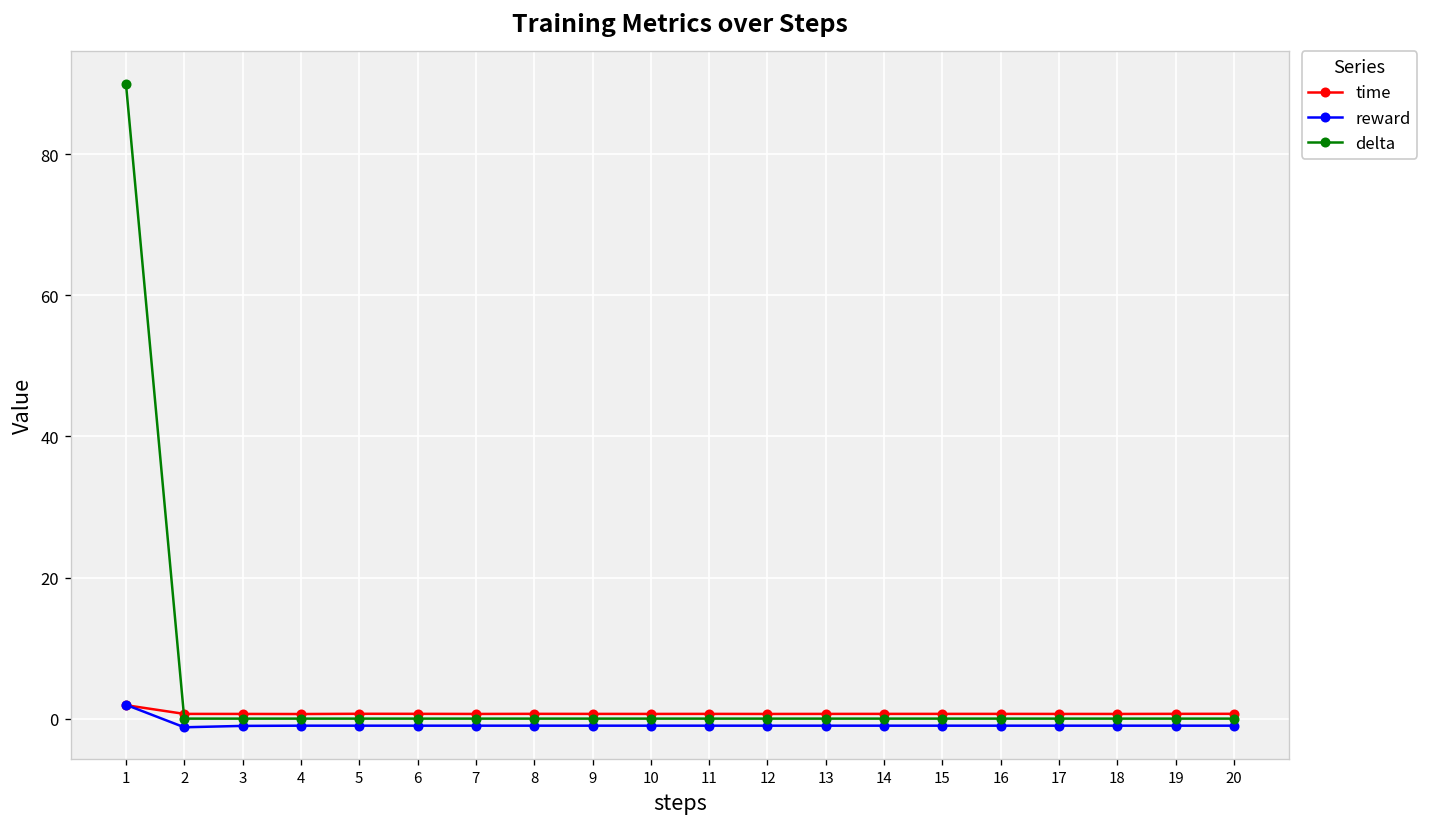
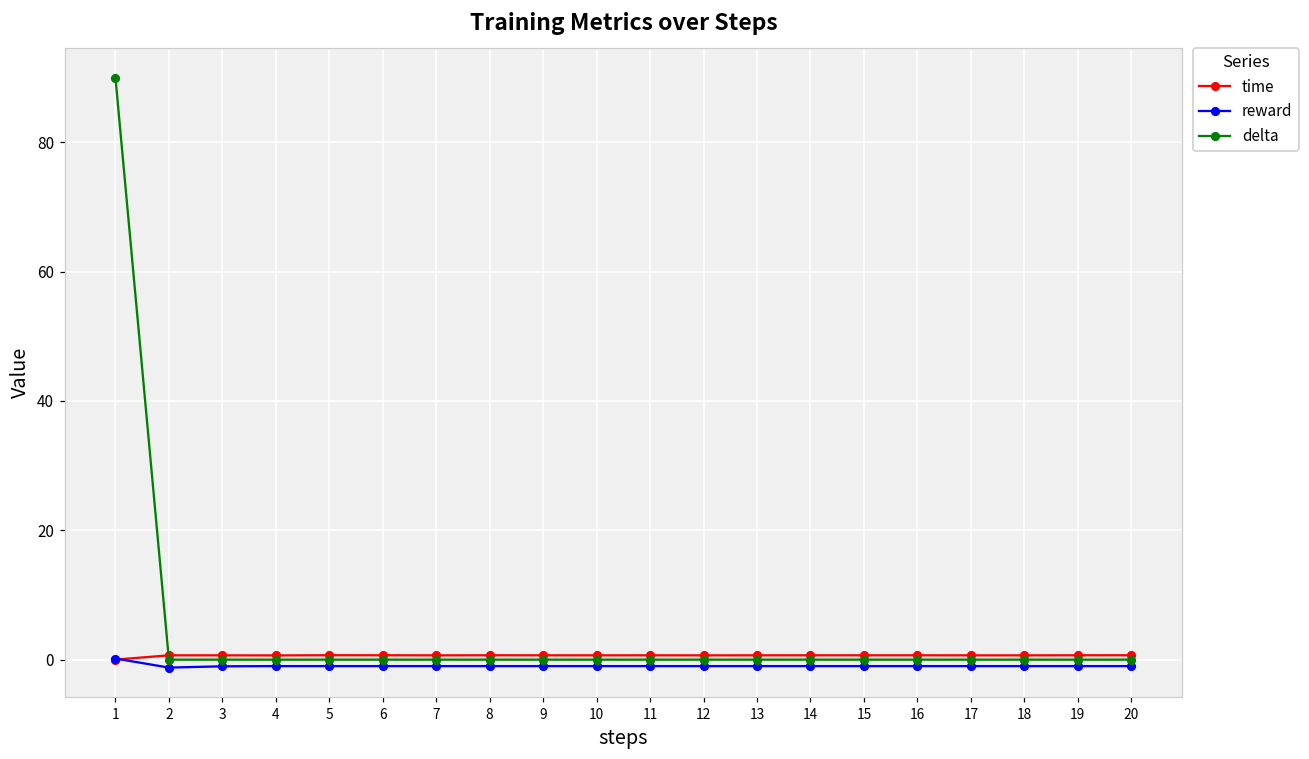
  {
    "time": {
-     "1": 2,
+     "1": 0,
      "2": 1,
      "3": 1,
      "4": 1,
      "5": 1,
      "6": 1,
      "7": 1,
      "8": 1,
      "9": 1,
      "10": 1,
      "11": 1,
      "12": 1,
      "13": 1,
      "14": 1,
      "15": 1,
      "16": 1,
      "17": 1,
      "18": 1,
      "19": 1,
      "20": 1
    },
    "reward": {
-     "1": 2,
+     "1": 0,
      "2": -1,
      "3": -1,
      "4": -1,
      "5": -1,
      "6": -1,
      "7": -1,
      "8": -1,
      "9": -1,
      "10": -1,
      "11": -1,
      "12": -1,
      "13": -1,
      "14": -1,
      "15": -1,
      "16": -1,
      "17": -1,
      "18": -1,
      "19": -1,
      "20": -1
    },
    "delta": {
      "1": 90,
      "2": 0,
      "3": 0,
      "4": 0,
      "5": 0,
      "6": 0,
      "7": 0,
      "8": 0,
      "9": 0,
      "10": 0,
      "11": 0,
      "12": 0,
      "13": 0,
      "14": 0,
      "15": 0,
      "16": 0,
      "17": 0,
      "18": 0,
      "19": 0,
      "20": 0
    }
  }
